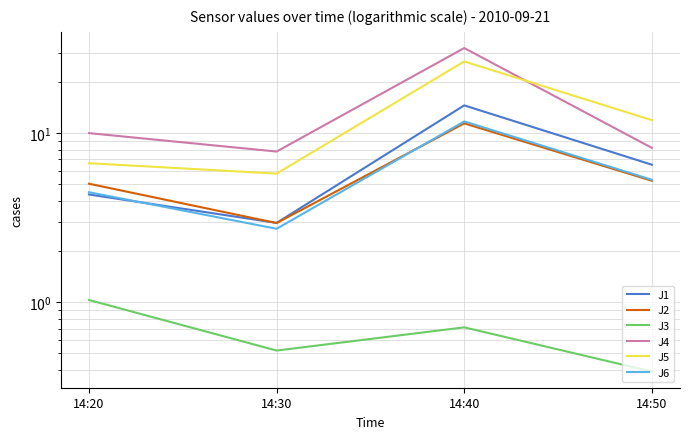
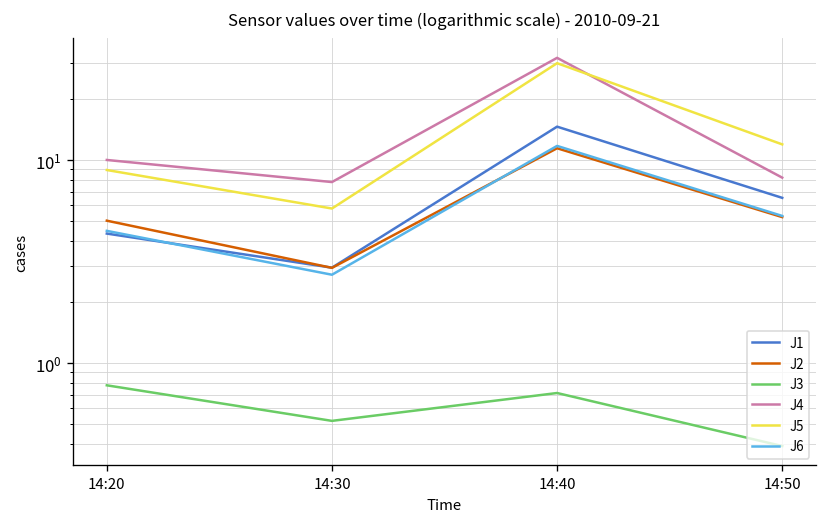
  {
    "J1": {
      "14:40": 15,
      "14:50": 6.5
    },
    "J2": {
      "14:20": 5.0
    },
    "J3": {
-     "14:20": 1.0,
+     "14:20": 0.8,
      "14:30": 0.52,
      "14:40": 0.7
    },
    "J4": {
      "14:20": 10,
      "14:30": 8,
      "14:40": 32,
      "14:50": 8
    },
    "J5": {
-     "14:20": 6.7,
+     "14:20": 9,
      "14:30": 5.8,
-     "14:40": 27,
+     "14:40": 30,
      "14:50": 12
    },
    "J6": {
      "14:30": 2.7
    }
  }
